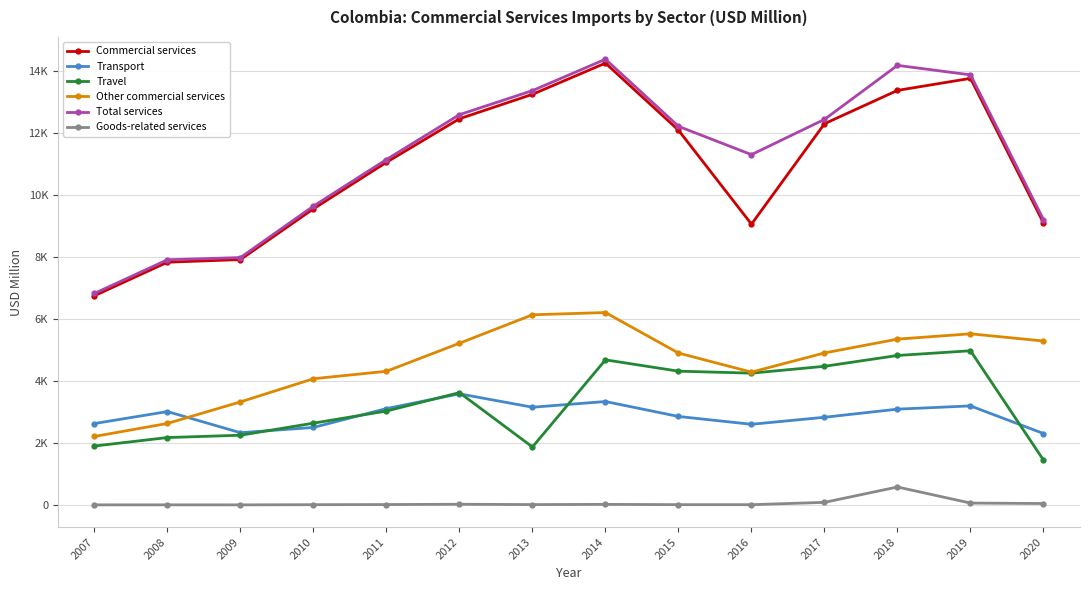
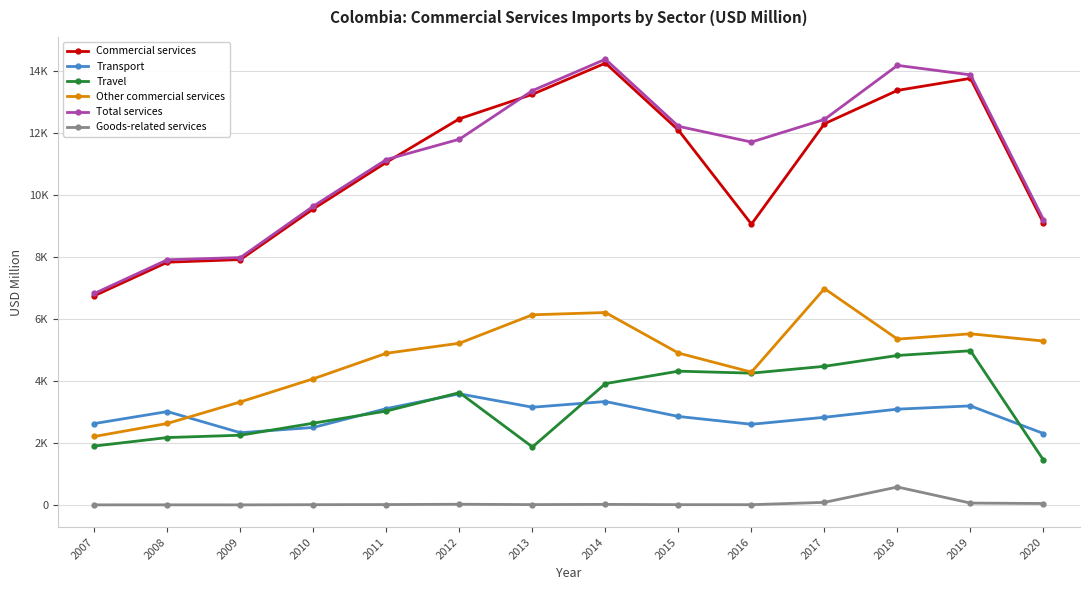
  {
    "Commercial services": {
      "2010": 9600,
      "2011": 11100,
      "2012": 12500,
      "2013": 13200,
      "2014": 14300,
      "2015": 12100,
      "2016": 9100,
      "2017": 12300,
      "2018": 13400,
      "2019": 13800,
      "2020": 9100
    },
    "Transport": {
      "2007": 2600,
      "2008": 3000,
      "2010": 2500,
      "2013": 3200,
      "2014": 3300,
      "2015": 2900,
      "2016": 2600,
      "2017": 2800,
      "2018": 3100,
      "2019": 3200,
      "2020": 2300
    },
    "Travel": {
      "2007": 1900,
      "2008": 2200,
      "2010": 2600,
      "2013": 1900,
-     "2014": 4700,
+     "2014": 3900,
      "2015": 4300,
      "2017": 4500,
      "2018": 4800,
      "2019": 5000,
      "2020": 1500
    },
    "Other commercial services": {
      "2007": 2200,
      "2008": 2600,
      "2009": 3300,
      "2010": 4100,
-     "2011": 4300,
+     "2011": 4900,
      "2012": 5200,
      "2013": 6100,
      "2014": 6200,
      "2015": 4900,
-     "2017": 4900,
+     "2017": 7000,
      "2018": 5400,
      "2019": 5500,
      "2020": 5300
    },
    "Total services": {
      "2010": 9600,
      "2011": 11100,
-     "2012": 12600,
+     "2012": 11800,
      "2013": 13400,
      "2014": 14400,
      "2015": 12200,
-     "2016": 11300,
+     "2016": 11700,
      "2017": 12400,
      "2018": 14200,
      "2019": 13900,
      "2020": 9200
    },
    "Goods-related services": {
      "2007": 0,
      "2008": 0,
      "2009": 0,
      "2010": 0,
      "2011": 0,
      "2012": 0,
      "2013": 0,
      "2014": 0,
      "2015": 0,
      "2016": 0,
      "2017": 100,
      "2018": 600,
      "2019": 100,
      "2020": 100
    }
  }
